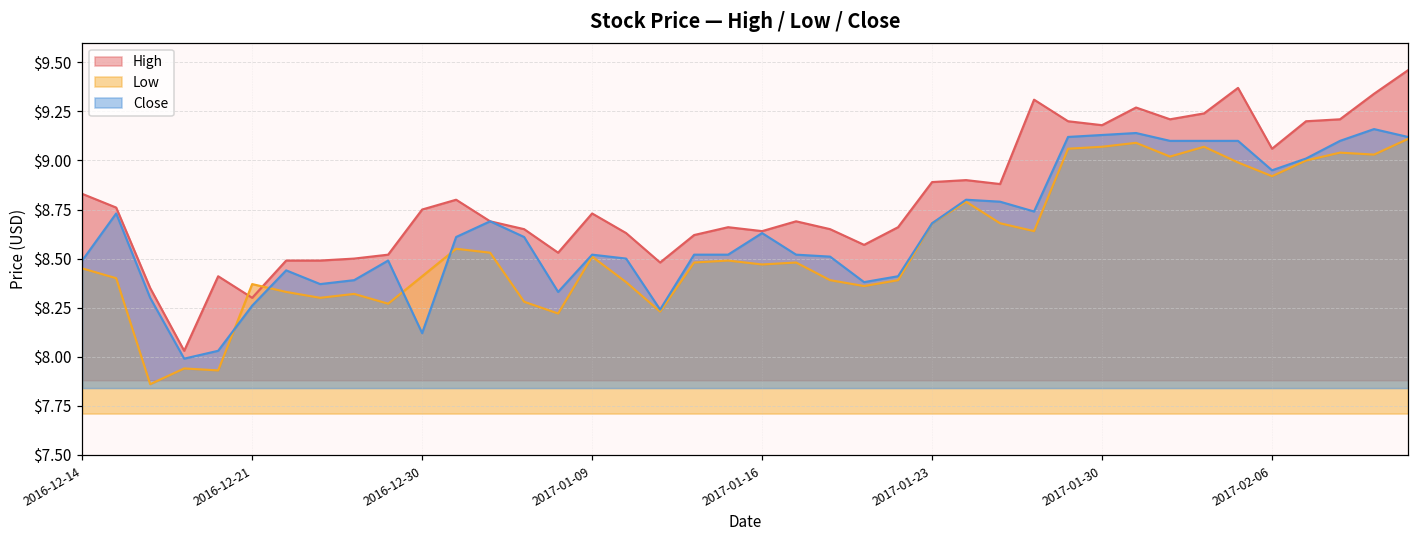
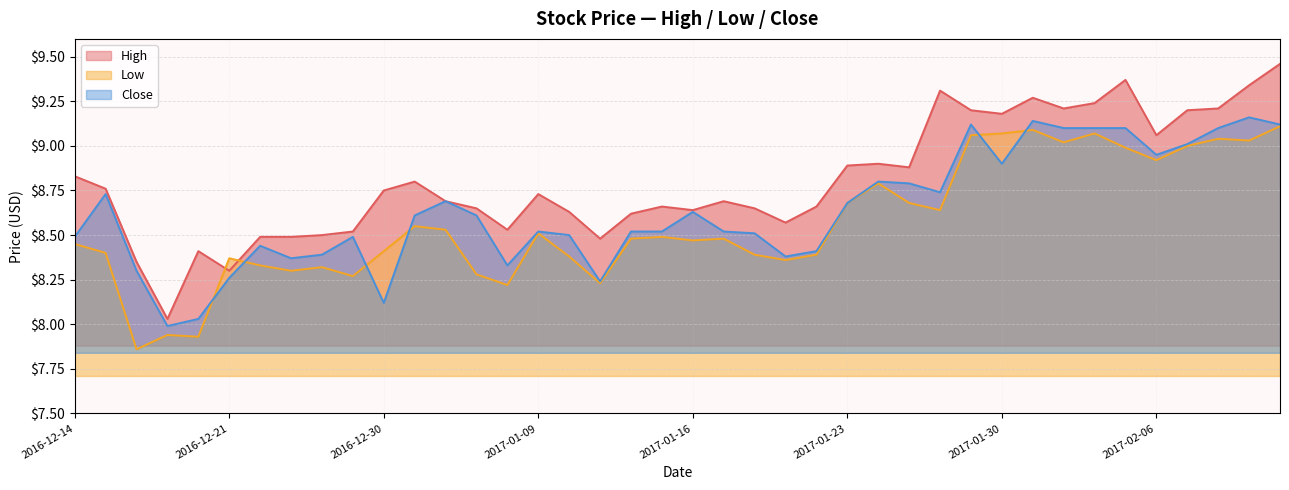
  {
    "Low": {
      "2016-12-14": "$8.45",
      "2016-12-30": "$8.41",
      "2017-01-16": "$8.47",
      "2017-01-30": "$9.07",
      "2017-02-06": "$8.92"
    },
    "Close": {
      "2016-12-14": "$8.49",
      "2016-12-21": "$8.26",
      "2016-12-30": "$8.12",
-     "2017-01-30": "$9.13",
+     "2017-01-30": "$8.90",
      "2017-02-06": "$8.95"
    }
  }
